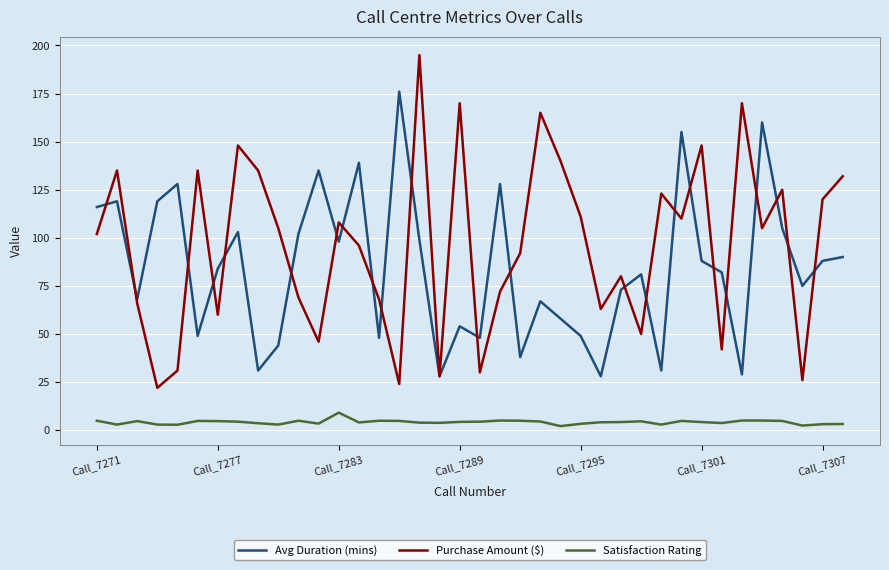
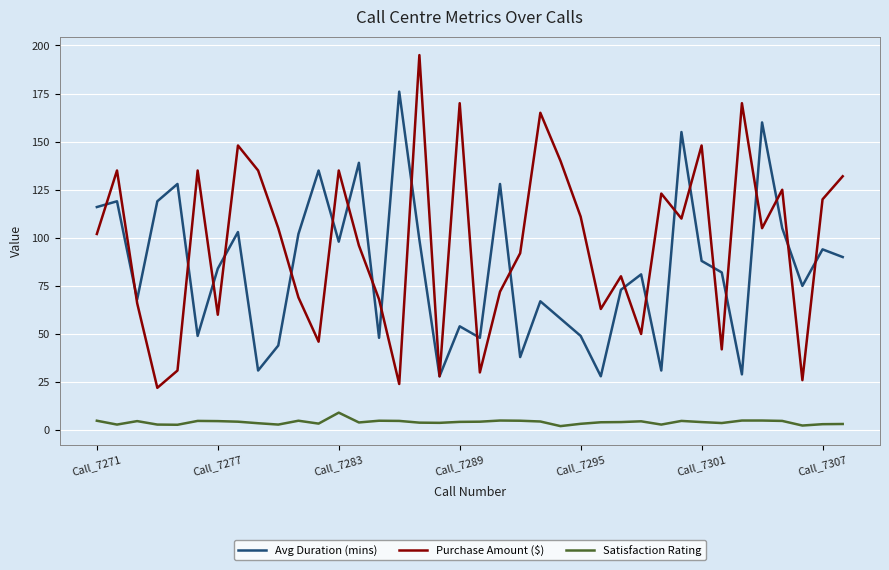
  {
    "Avg Duration (mins)": {
      "Call_7271": 116,
      "Call_7277": 84,
      "Call_7283": 98,
      "Call_7289": 54,
      "Call_7295": 49,
      "Call_7301": 88,
-     "Call_7307": 88
+     "Call_7307": 94
    },
    "Purchase Amount ($)": {
      "Call_7271": 102,
      "Call_7277": 60,
-     "Call_7283": 108,
+     "Call_7283": 135,
      "Call_7289": 170,
      "Call_7295": 111,
      "Call_7301": 148,
      "Call_7307": 120
    },
    "Satisfaction Rating": {
      "Call_7271": 5,
      "Call_7277": 5,
      "Call_7283": 9,
      "Call_7289": 4,
      "Call_7295": 3,
      "Call_7301": 4,
      "Call_7307": 3
    }
  }
